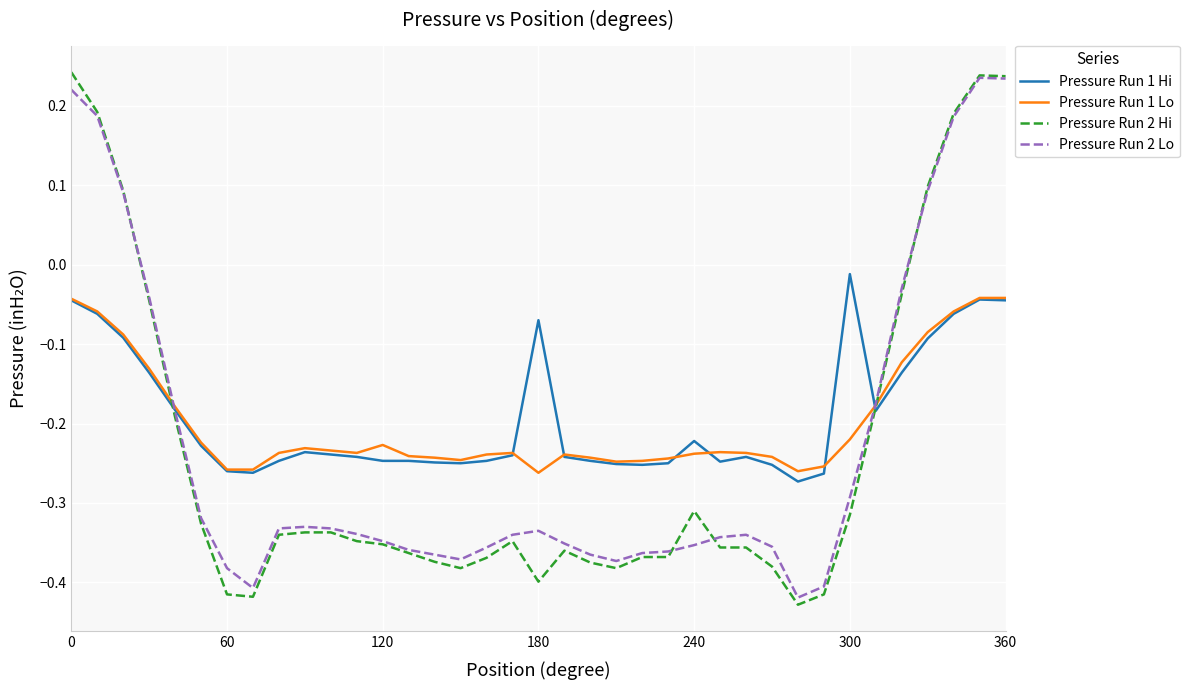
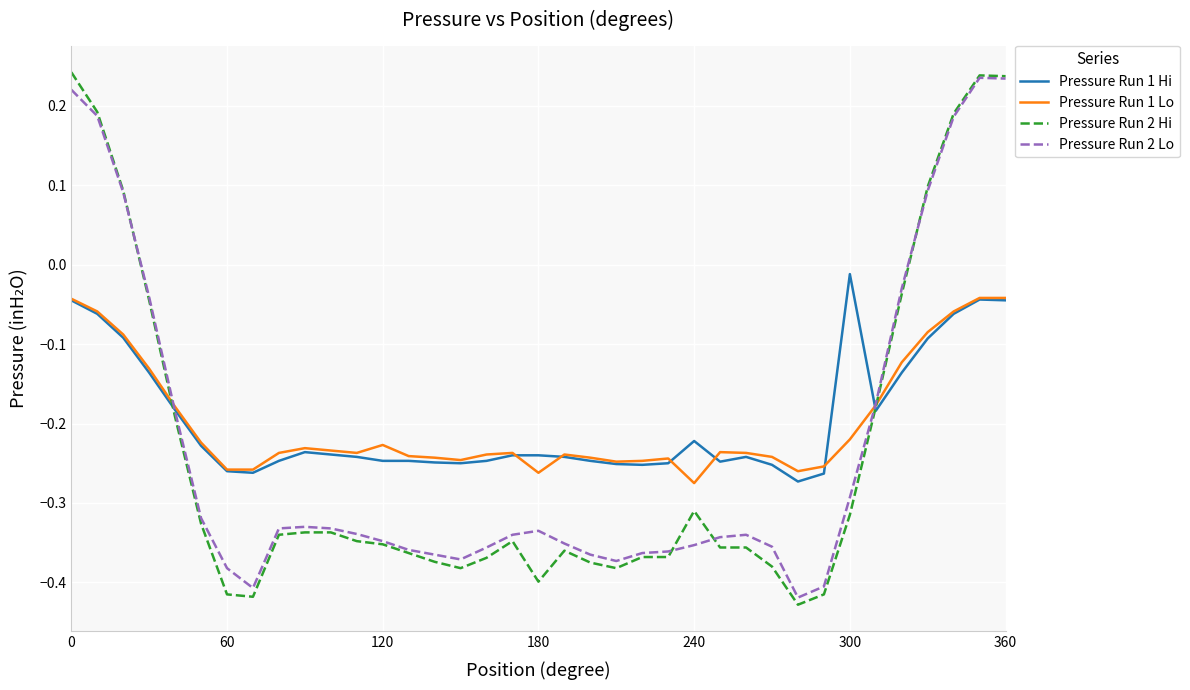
  {
    "Pressure Run 1 Hi": {
      "120": -0.25,
-     "180": -0.07,
+     "180": -0.24,
      "240": -0.22,
      "300": -0.01
    },
    "Pressure Run 1 Lo": {
      "120": -0.23,
      "180": -0.26,
-     "240": -0.24,
+     "240": -0.28,
      "300": -0.22
    },
    "Pressure Run 2 Hi": {
      "0": 0.24,
      "60": -0.42,
      "120": -0.35,
      "180": -0.40,
      "240": -0.31,
      "300": -0.32
    },
    "Pressure Run 2 Lo": {
      "0": 0.22,
      "60": -0.38,
      "120": -0.35,
      "180": -0.34,
      "240": -0.35,
      "300": -0.29
    }
  }
